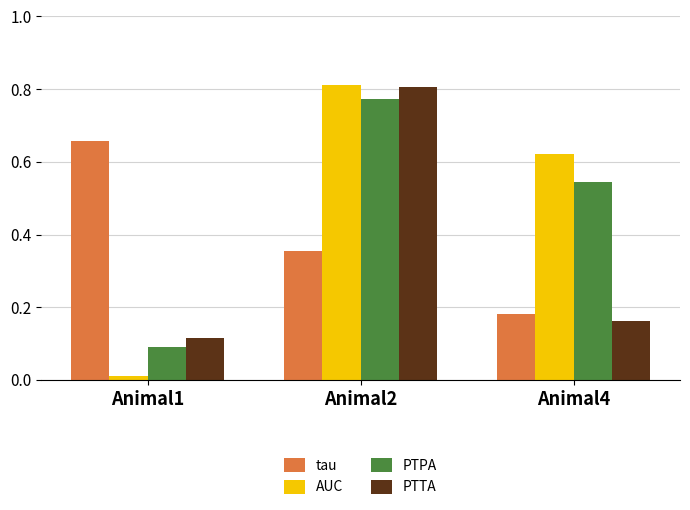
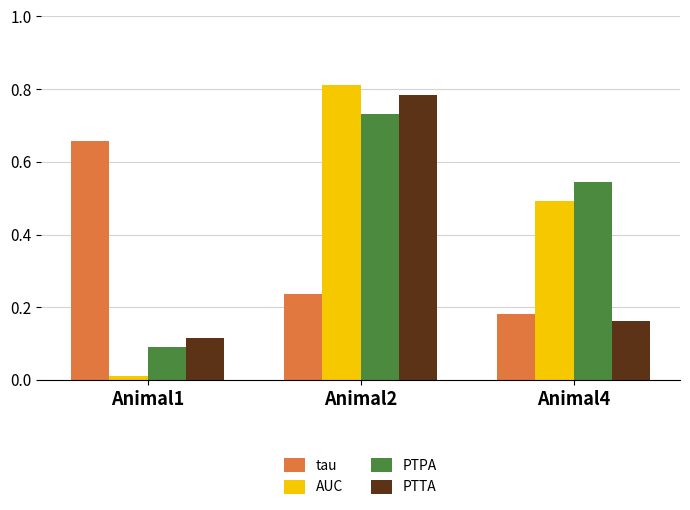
  {
    "tau": {
      "Animal1": 0.66,
-     "Animal2": 0.36,
+     "Animal2": 0.24,
      "Animal4": 0.18
    },
    "AUC": {
      "Animal1": 0.01,
      "Animal2": 0.81,
-     "Animal4": 0.62
+     "Animal4": 0.49
    },
    "PTPA": {
      "Animal1": 0.09,
-     "Animal2": 0.77,
+     "Animal2": 0.73,
      "Animal4": 0.54
    },
    "PTTA": {
      "Animal1": 0.12,
-     "Animal2": 0.81,
+     "Animal2": 0.78,
      "Animal4": 0.16
    }
  }
